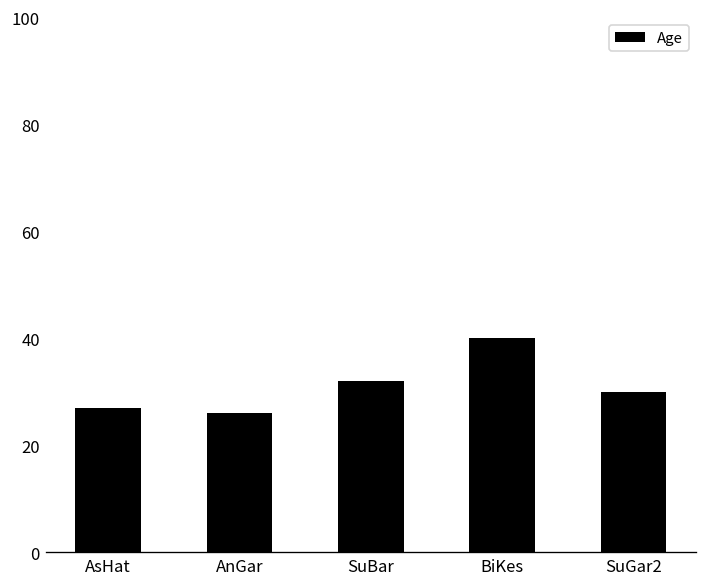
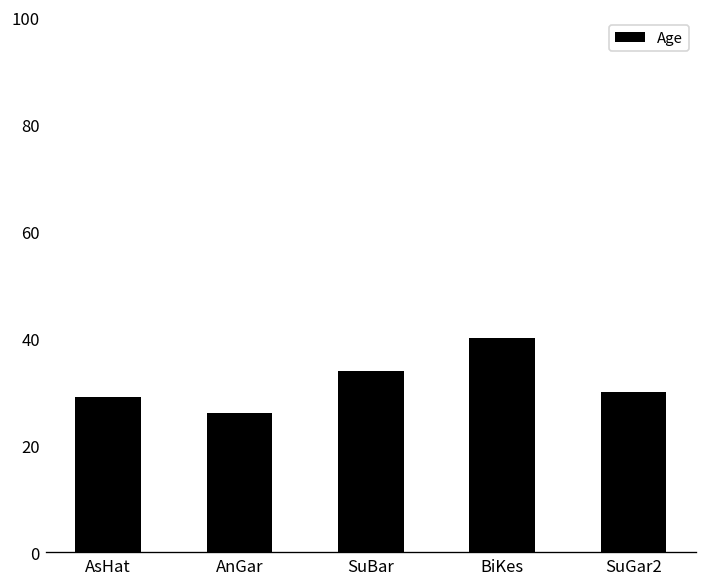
  {
-   "AsHat": 27,
+   "AsHat": 29,
    "AnGar": 26,
-   "SuBar": 32,
+   "SuBar": 34,
    "BiKes": 40,
    "SuGar2": 30
  }
